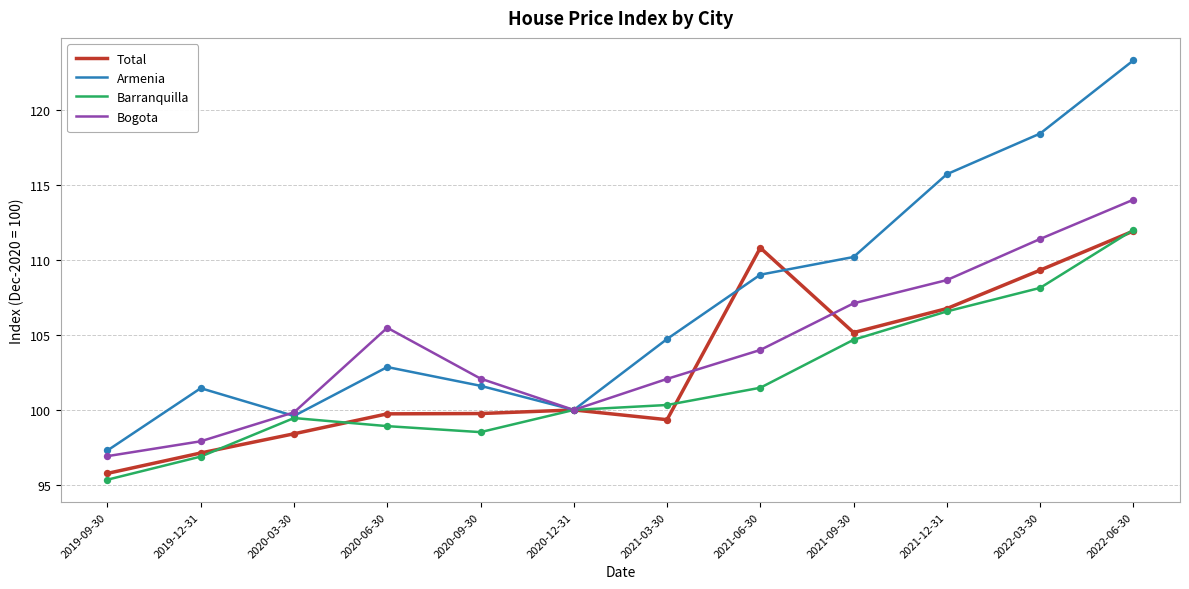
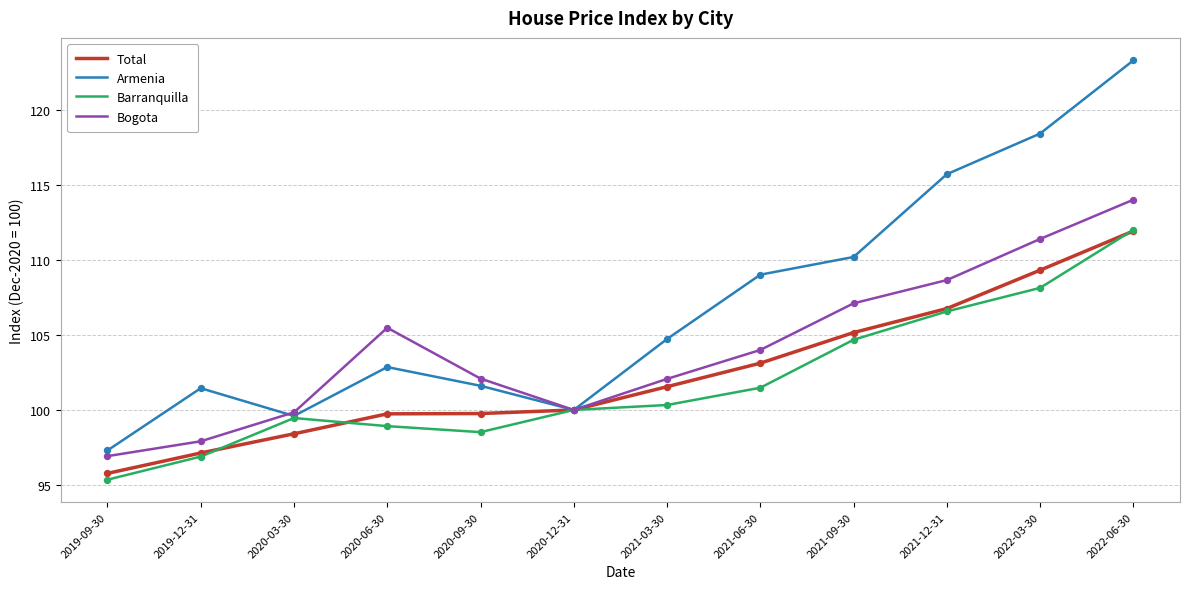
  {
    "Total": {
      "2019-09-30": 95.8,
      "2019-12-31": 97.1,
      "2020-03-30": 98.4,
      "2020-06-30": 99.7,
      "2020-09-30": 99.8,
-     "2021-03-30": 99.4,
-     "2021-06-30": 110.8,
+     "2021-03-30": 101.6,
+     "2021-06-30": 103.1,
      "2021-09-30": 105.2,
      "2021-12-31": 106.8,
      "2022-03-30": 109.3
    },
    "Armenia": {
      "2019-09-30": 97.3,
      "2019-12-31": 101.5,
      "2020-06-30": 102.9,
      "2020-09-30": 101.6,
      "2021-03-30": 104.7,
      "2021-06-30": 109.0,
      "2021-09-30": 110.2,
      "2021-12-31": 115.7,
      "2022-03-30": 118.4,
      "2022-06-30": 123.3
    },
    "Barranquilla": {
      "2019-09-30": 95.4,
      "2019-12-31": 96.9,
      "2020-06-30": 98.9,
      "2020-09-30": 98.5,
      "2021-03-30": 100.3,
      "2021-06-30": 101.5,
      "2021-09-30": 104.7,
      "2021-12-31": 106.6,
      "2022-03-30": 108.1
    },
    "Bogota": {
      "2019-09-30": 96.9,
      "2019-12-31": 97.9,
      "2020-03-30": 99.8,
      "2020-06-30": 105.5,
      "2020-09-30": 102.1,
      "2021-03-30": 102.1,
      "2021-06-30": 104.0,
      "2021-09-30": 107.1,
      "2021-12-31": 108.7,
      "2022-03-30": 111.4,
      "2022-06-30": 114.0
    }
  }
